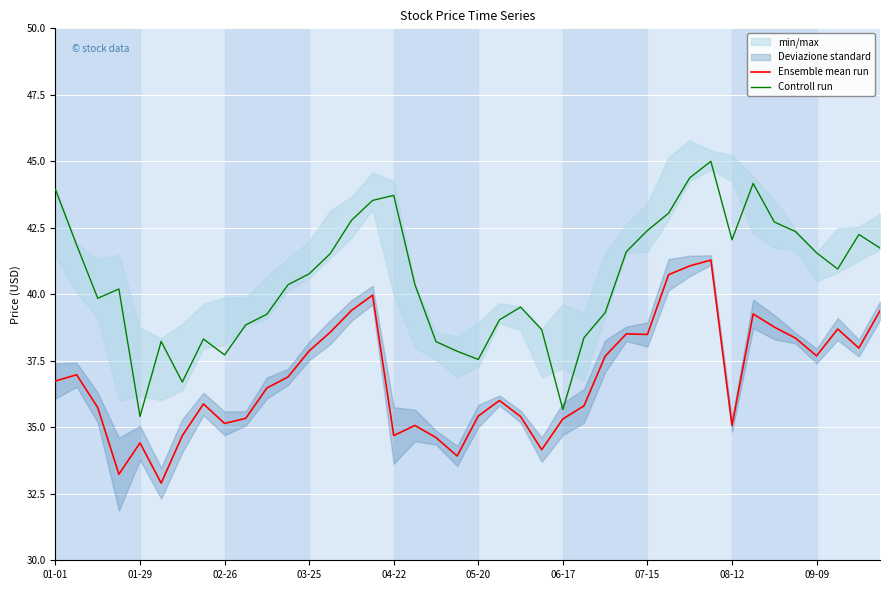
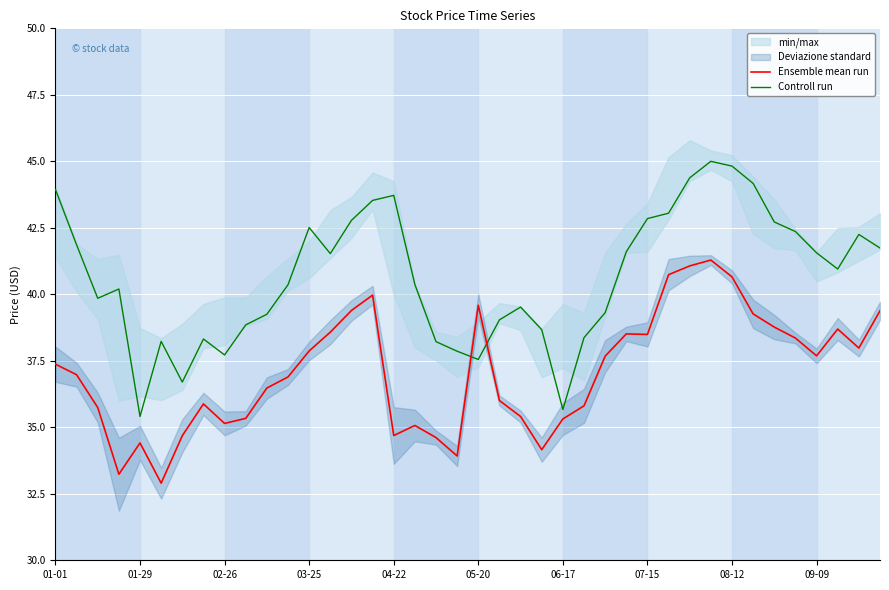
  {
    "Ensemble mean run": {
-     "01-01": 36.7,
+     "01-01": 37.4,
      "01-29": 34.4,
      "02-26": 35.1,
      "03-25": 37.9,
      "04-22": 34.7,
-     "05-20": 35.4,
+     "05-20": 39.6,
      "06-17": 35.3,
      "07-15": 38.5,
-     "08-12": 35.1,
+     "08-12": 40.7,
      "09-09": 37.7
    },
    "Controll run": {
      "01-01": 43.9,
      "01-29": 35.4,
      "02-26": 37.7,
-     "03-25": 40.8,
+     "03-25": 42.5,
      "04-22": 43.7,
      "05-20": 37.5,
      "06-17": 35.7,
-     "07-15": 42.4,
-     "08-12": 42.1
+     "07-15": 42.8,
+     "08-12": 44.8
    }
  }
